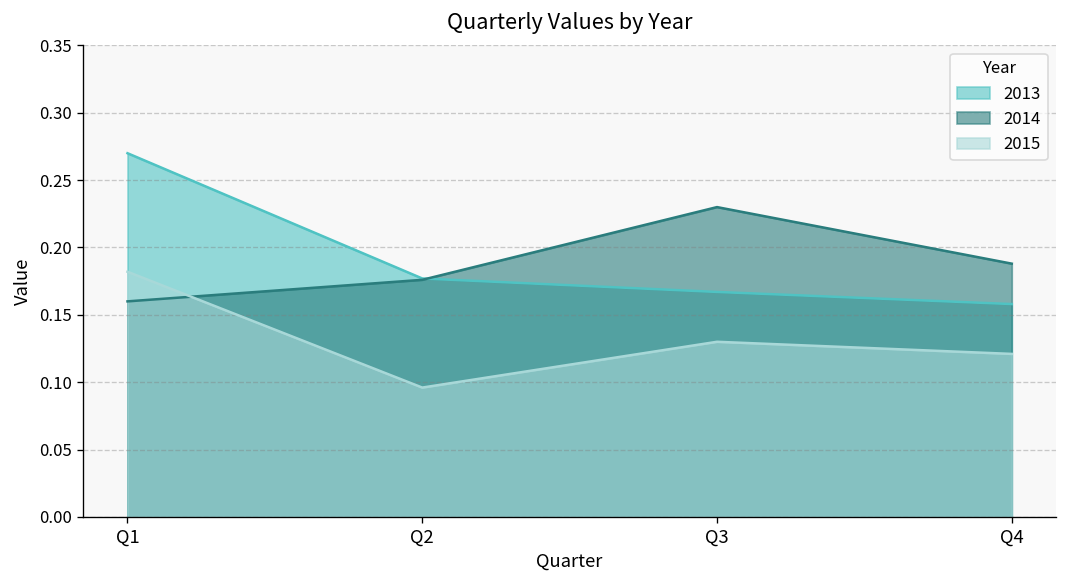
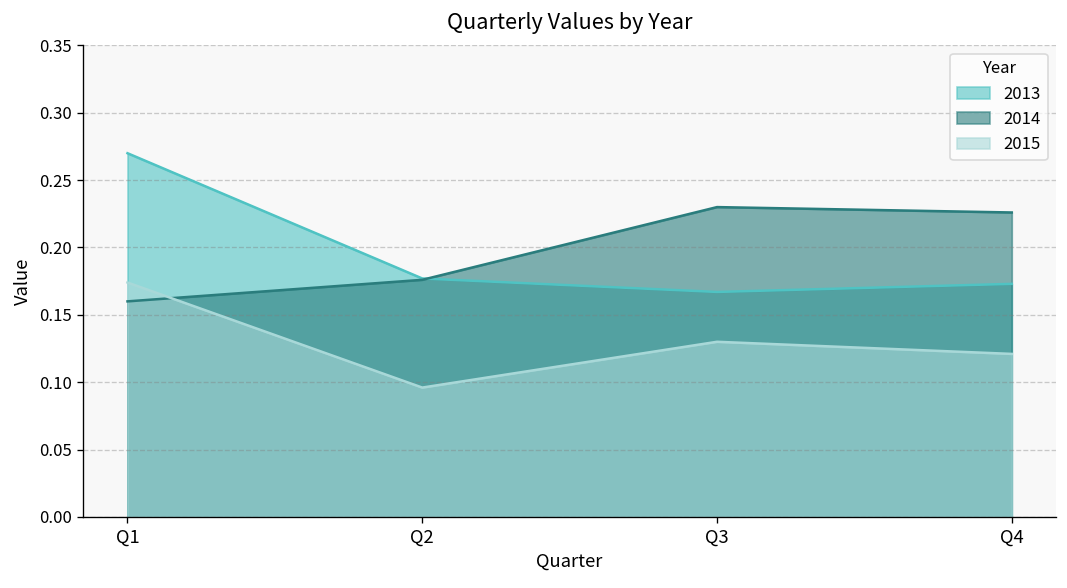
  {
    "2013": {
      "Q1": 0.270,
      "Q3": 0.167,
-     "Q4": 0.158
+     "Q4": 0.173
    },
    "2014": {
      "Q1": 0.160,
      "Q3": 0.230,
-     "Q4": 0.188
+     "Q4": 0.226
    },
    "2015": {
-     "Q1": 0.182,
+     "Q1": 0.174,
      "Q2": 0.096,
      "Q3": 0.130,
      "Q4": 0.121
    }
  }
